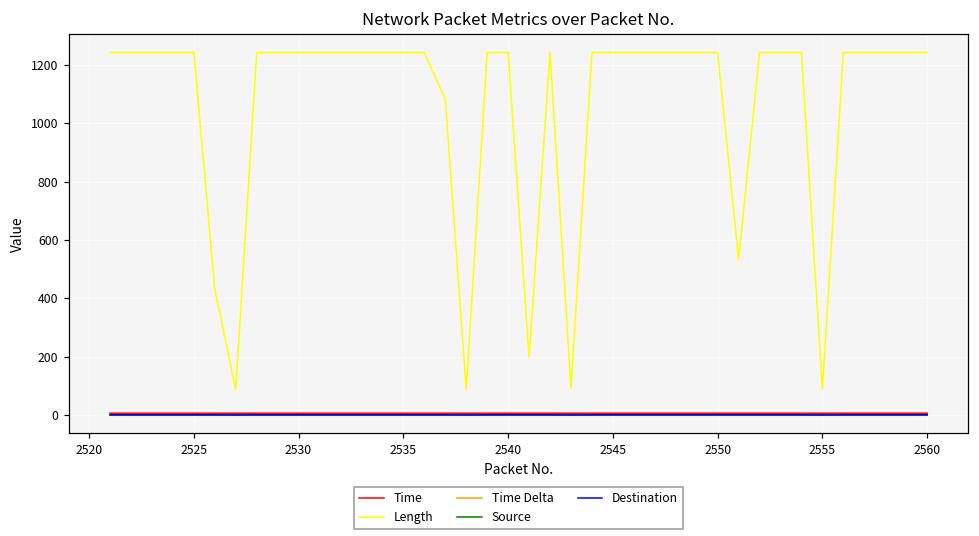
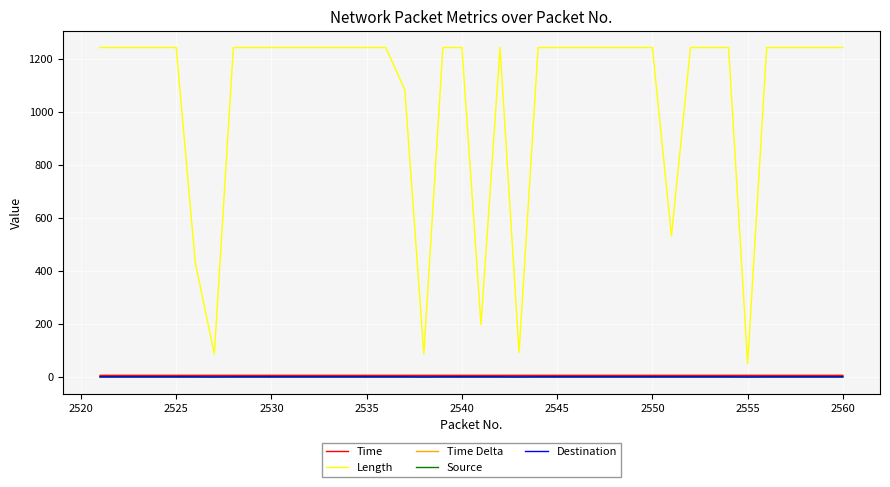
  {
    "Length": {
      "2525": 1240,
      "2530": 1240,
      "2535": 1240,
      "2540": 1240,
      "2545": 1240,
      "2550": 1240,
-     "2555": 90,
+     "2555": 50,
      "2560": 1240
    }
  }
